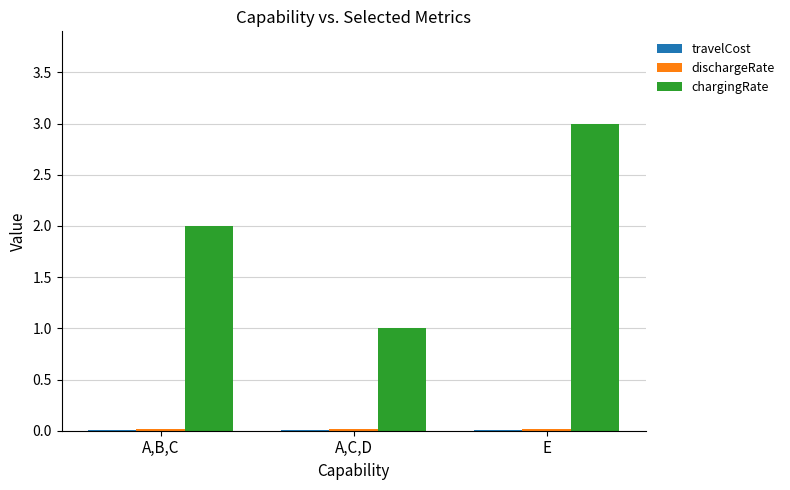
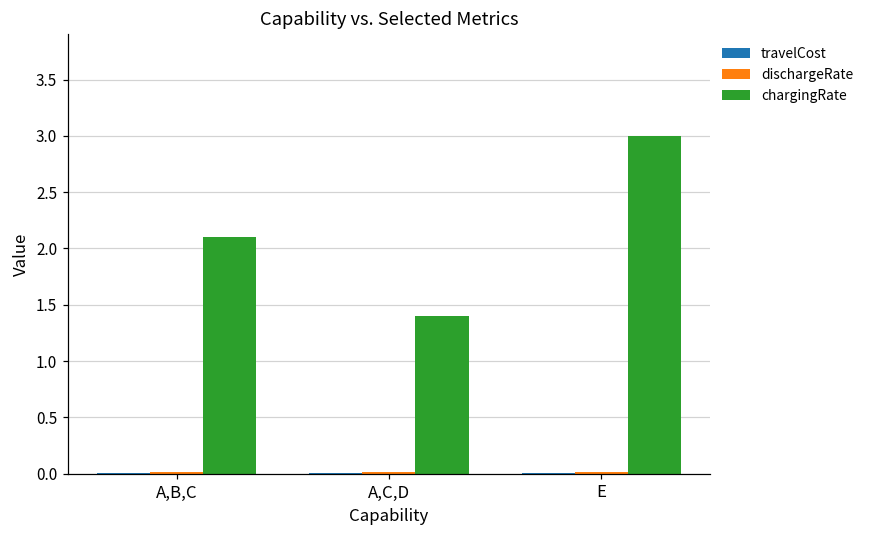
  {
    "chargingRate": {
-     "A,B,C": 2.0,
-     "A,C,D": 1.0,
+     "A,B,C": 2.1,
+     "A,C,D": 1.4,
      "E": 3.0
    }
  }
